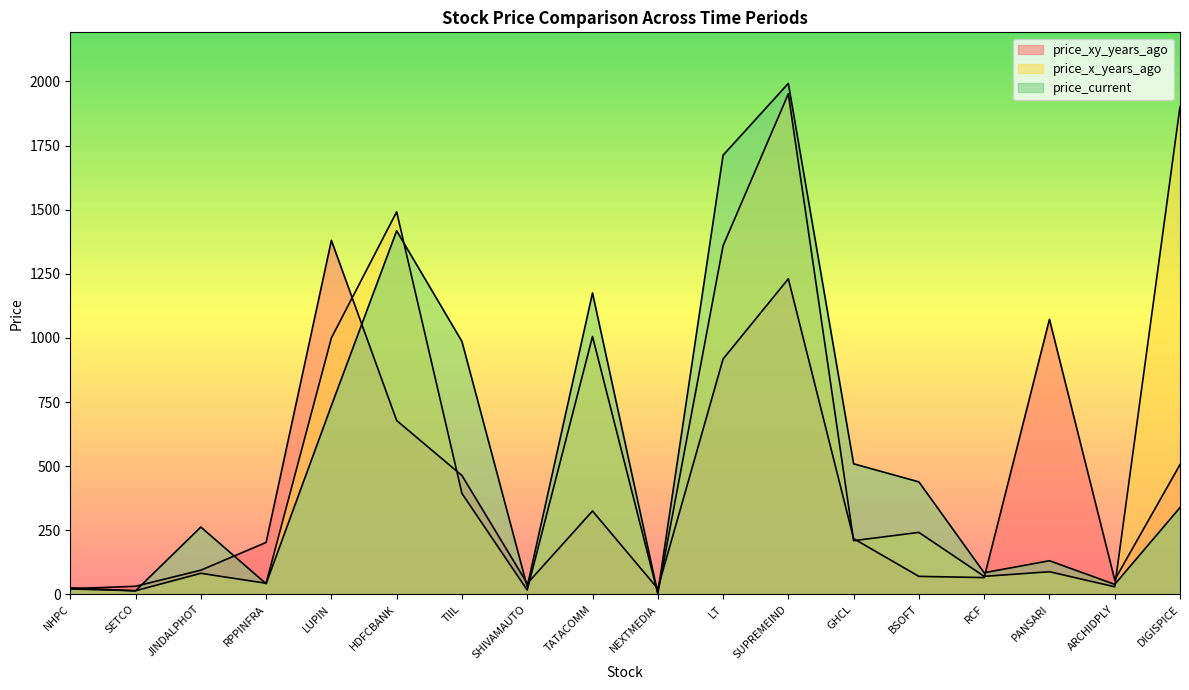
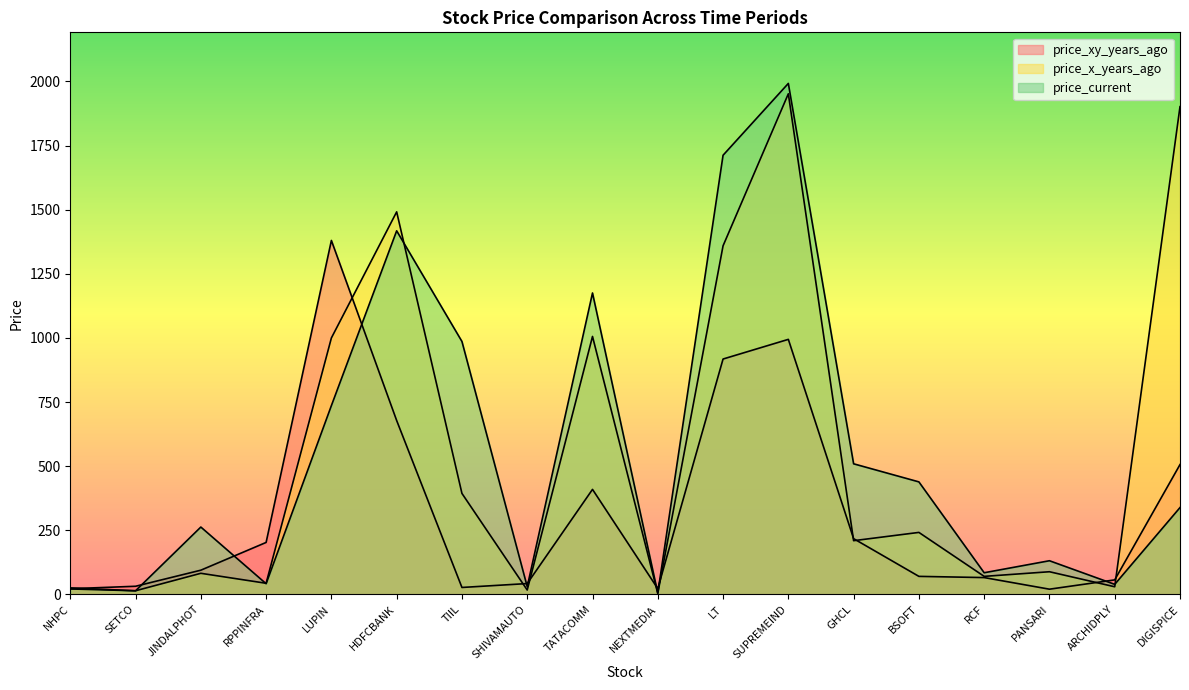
  {
    "price_xy_years_ago": {
      "SETCO": 30,
      "JINDALPHOT": 90,
      "RPPINFRA": 200,
      "LUPIN": 1380,
      "HDFCBANK": 680,
-     "TIIL": 460,
+     "TIIL": 30,
      "SHIVAMAUTO": 40,
-     "TATACOMM": 320,
+     "TATACOMM": 410,
      "NEXTMEDIA": 20,
      "LT": 920,
-     "SUPREMEIND": 1230,
+     "SUPREMEIND": 990,
      "BSOFT": 70,
-     "PANSARI": 1070,
+     "PANSARI": 20,
      "ARCHIDPLY": 60,
      "DIGISPICE": 510
    },
    "price_x_years_ago": {
      "JINDALPHOT": 80,
      "LUPIN": 1000,
      "HDFCBANK": 1490,
      "TIIL": 390,
      "SHIVAMAUTO": 20,
      "TATACOMM": 1010,
      "LT": 1360,
      "SUPREMEIND": 1950,
      "BSOFT": 240,
      "PANSARI": 90,
      "DIGISPICE": 1900
    },
    "price_current": {
      "JINDALPHOT": 260,
      "LUPIN": 740,
      "HDFCBANK": 1420,
      "TIIL": 990,
      "SHIVAMAUTO": 30,
      "TATACOMM": 1180,
      "LT": 1710,
      "SUPREMEIND": 1990,
      "GHCL": 510,
      "BSOFT": 440,
      "RCF": 80,
      "PANSARI": 130,
      "DIGISPICE": 340
    }
  }
